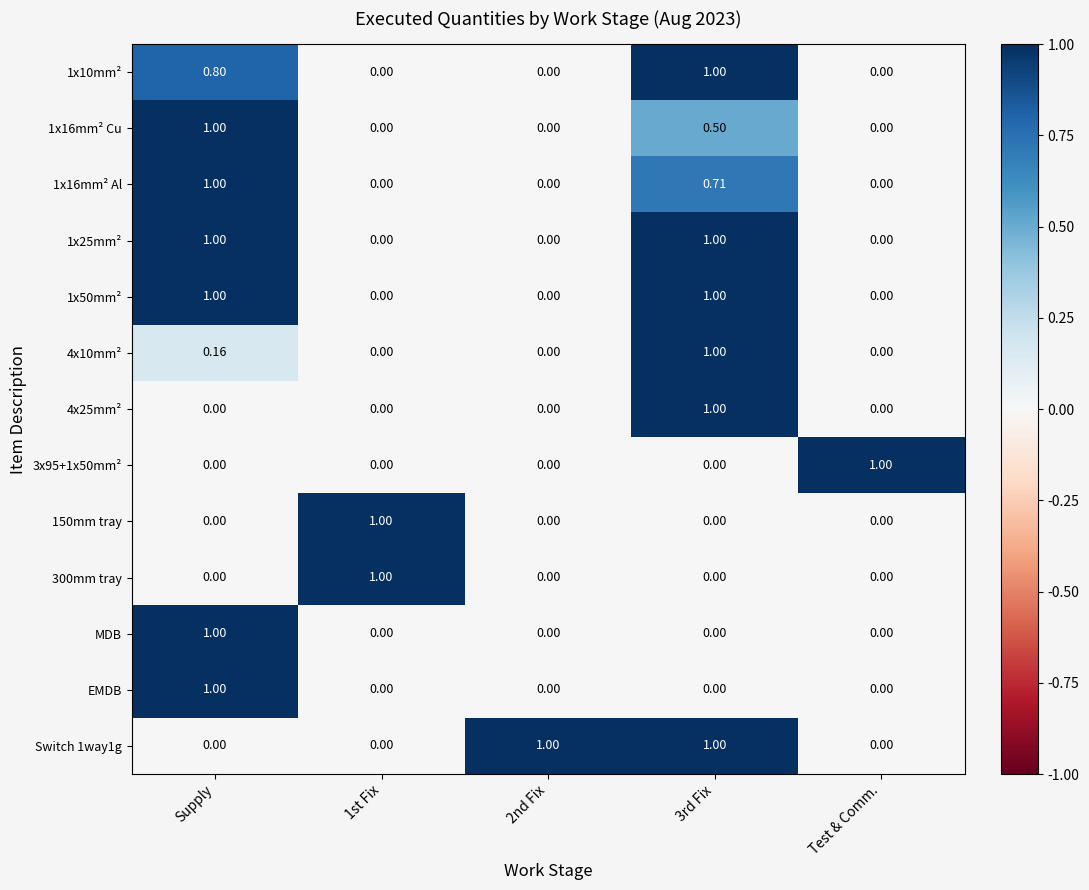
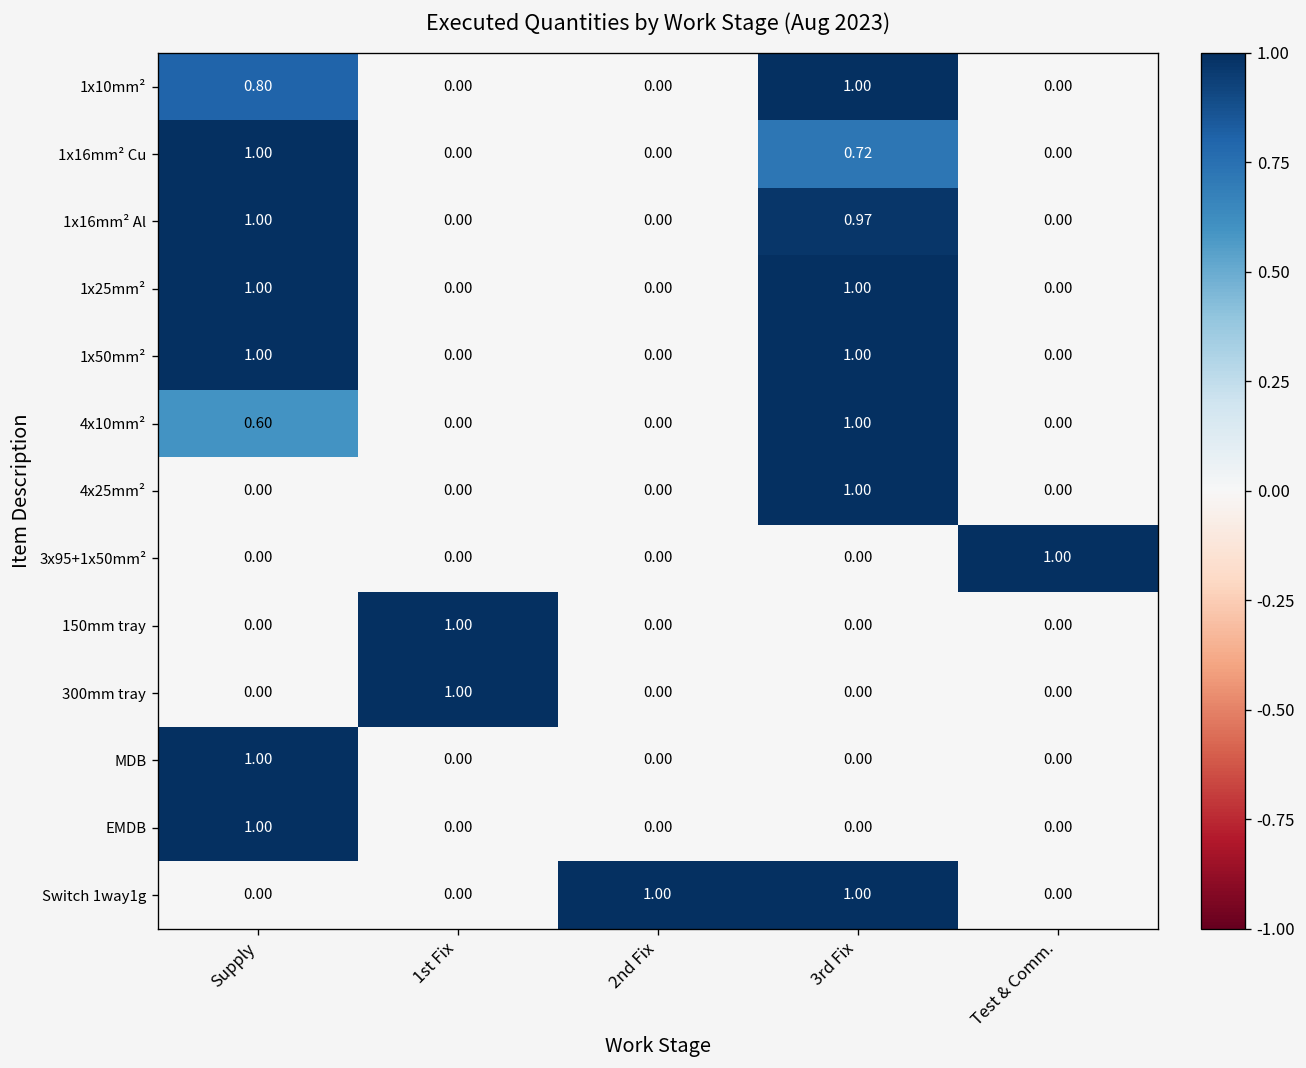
  {
    "1x10mm²": {
      "Supply": 0.80,
      "1st Fix": 0.00,
      "2nd Fix": 0.00,
      "3rd Fix": 1.00,
      "Test & Comm.": 0.00
    },
    "1x16mm² Cu": {
      "Supply": 1.00,
      "1st Fix": 0.00,
      "2nd Fix": 0.00,
-     "3rd Fix": 0.50,
+     "3rd Fix": 0.72,
      "Test & Comm.": 0.00
    },
    "1x16mm² Al": {
      "Supply": 1.00,
      "1st Fix": 0.00,
      "2nd Fix": 0.00,
-     "3rd Fix": 0.71,
+     "3rd Fix": 0.97,
      "Test & Comm.": 0.00
    },
    "1x25mm²": {
      "Supply": 1.00,
      "1st Fix": 0.00,
      "2nd Fix": 0.00,
      "3rd Fix": 1.00,
      "Test & Comm.": 0.00
    },
    "1x50mm²": {
      "Supply": 1.00,
      "1st Fix": 0.00,
      "2nd Fix": 0.00,
      "3rd Fix": 1.00,
      "Test & Comm.": 0.00
    },
    "4x10mm²": {
-     "Supply": 0.16,
+     "Supply": 0.60,
      "1st Fix": 0.00,
      "2nd Fix": 0.00,
      "3rd Fix": 1.00,
      "Test & Comm.": 0.00
    },
    "4x25mm²": {
      "Supply": 0.00,
      "1st Fix": 0.00,
      "2nd Fix": 0.00,
      "3rd Fix": 1.00,
      "Test & Comm.": 0.00
    },
    "3x95+1x50mm²": {
      "Supply": 0.00,
      "1st Fix": 0.00,
      "2nd Fix": 0.00,
      "3rd Fix": 0.00,
      "Test & Comm.": 1.00
    },
    "150mm tray": {
      "Supply": 0.00,
      "1st Fix": 1.00,
      "2nd Fix": 0.00,
      "3rd Fix": 0.00,
      "Test & Comm.": 0.00
    },
    "300mm tray": {
      "Supply": 0.00,
      "1st Fix": 1.00,
      "2nd Fix": 0.00,
      "3rd Fix": 0.00,
      "Test & Comm.": 0.00
    },
    "MDB": {
      "Supply": 1.00,
      "1st Fix": 0.00,
      "2nd Fix": 0.00,
      "3rd Fix": 0.00,
      "Test & Comm.": 0.00
    },
    "EMDB": {
      "Supply": 1.00,
      "1st Fix": 0.00,
      "2nd Fix": 0.00,
      "3rd Fix": 0.00,
      "Test & Comm.": 0.00
    },
    "Switch 1way1g": {
      "Supply": 0.00,
      "1st Fix": 0.00,
      "2nd Fix": 1.00,
      "3rd Fix": 1.00,
      "Test & Comm.": 0.00
    }
  }
